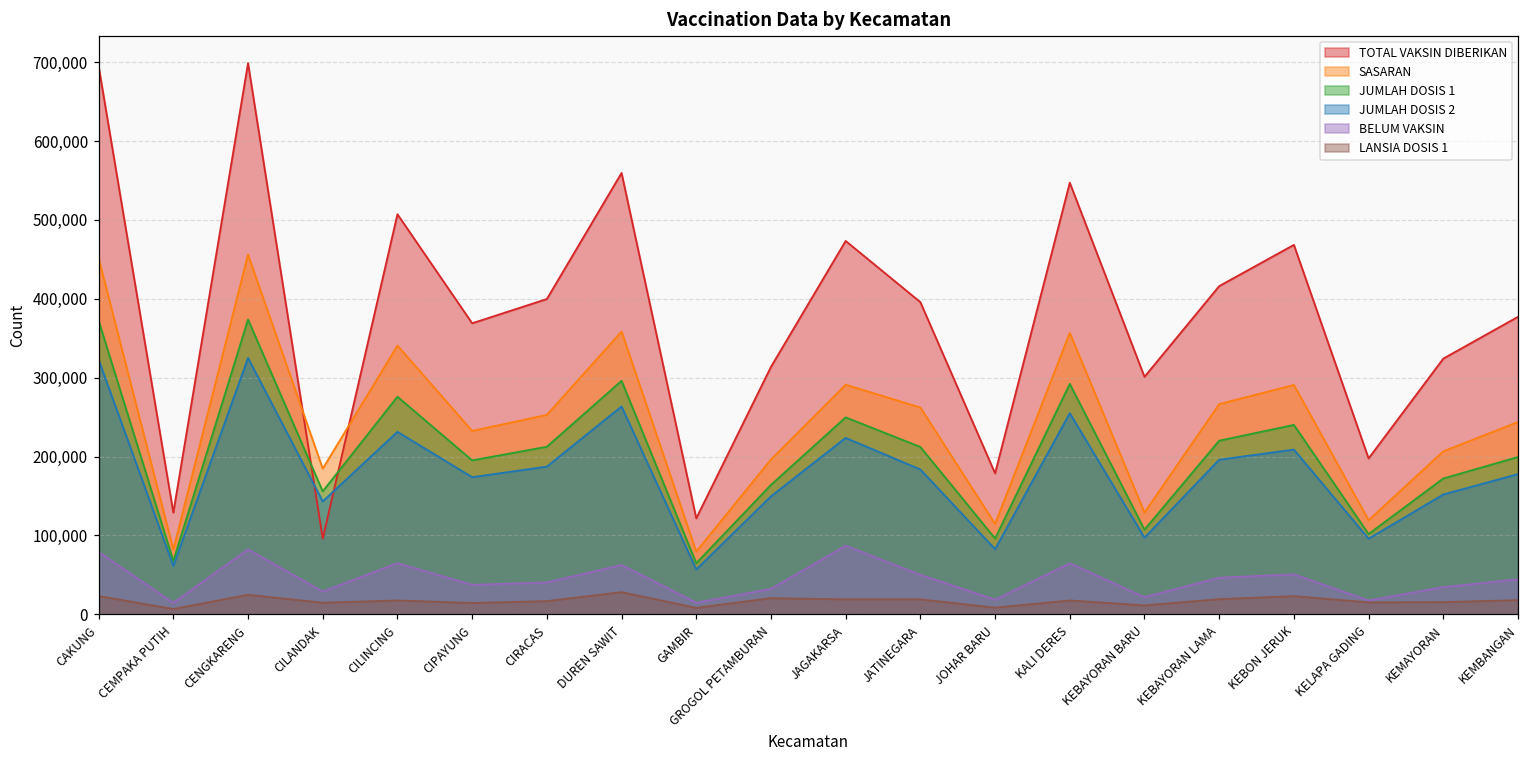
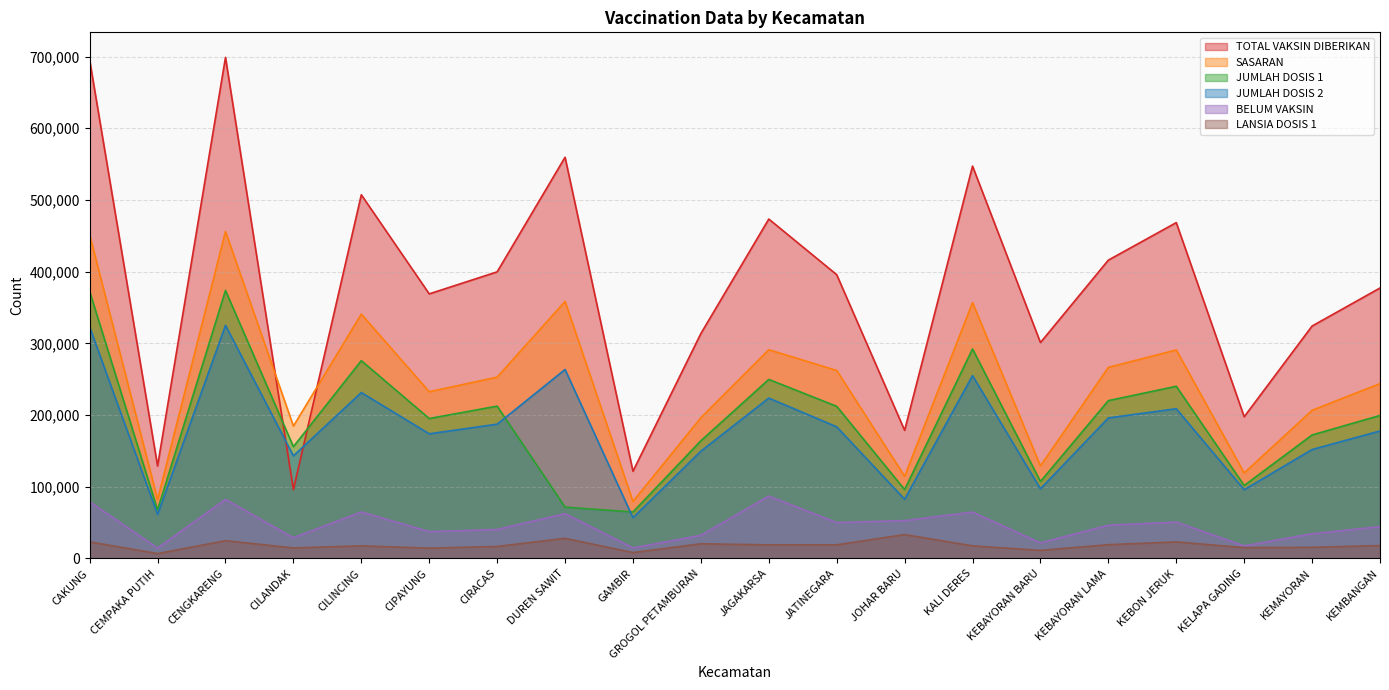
  {
    "TOTAL VAKSIN DIBERIKAN": {
      "CAKUNG": "700,000",
      "CEMPAKA PUTIH": "130,000",
      "CENGKARENG": "700,000",
      "CILANDAK": "100,000",
      "CILINCING": "510,000",
      "CIPAYUNG": "370,000",
      "CIRACAS": "400,000",
      "DUREN SAWIT": "560,000",
      "GAMBIR": "120,000",
      "GROGOL PETAMBURAN": "310,000",
      "JAGAKARSA": "470,000",
      "JATINEGARA": "400,000",
      "JOHAR BARU": "180,000",
      "KALI DERES": "550,000",
      "KEBAYORAN BARU": "300,000",
      "KEBAYORAN LAMA": "420,000",
      "KEBON JERUK": "470,000",
      "KELAPA GADING": "200,000",
      "KEMAYORAN": "320,000",
      "KEMBANGAN": "380,000"
    },
    "SASARAN": {
      "CAKUNG": "450,000",
      "CEMPAKA PUTIH": "80,000",
      "CENGKARENG": "460,000",
      "CILANDAK": "180,000",
      "CILINCING": "340,000",
      "CIPAYUNG": "230,000",
      "CIRACAS": "250,000",
      "DUREN SAWIT": "360,000",
      "GAMBIR": "80,000",
      "GROGOL PETAMBURAN": "200,000",
      "JAGAKARSA": "290,000",
      "JATINEGARA": "260,000",
      "JOHAR BARU": "110,000",
      "KALI DERES": "360,000",
      "KEBAYORAN BARU": "130,000",
      "KEBAYORAN LAMA": "270,000",
      "KEBON JERUK": "290,000",
      "KELAPA GADING": "120,000",
      "KEMAYORAN": "210,000",
      "KEMBANGAN": "240,000"
    },
    "JUMLAH DOSIS 1": {
      "CAKUNG": "370,000",
      "CEMPAKA PUTIH": "70,000",
      "CENGKARENG": "370,000",
      "CILANDAK": "160,000",
      "CILINCING": "280,000",
      "CIPAYUNG": "200,000",
      "CIRACAS": "210,000",
-     "DUREN SAWIT": "300,000",
+     "DUREN SAWIT": "70,000",
      "GAMBIR": "60,000",
      "GROGOL PETAMBURAN": "160,000",
      "JAGAKARSA": "250,000",
      "JATINEGARA": "210,000",
      "JOHAR BARU": "100,000",
      "KALI DERES": "290,000",
      "KEBAYORAN BARU": "110,000",
      "KEBAYORAN LAMA": "220,000",
      "KEBON JERUK": "240,000",
      "KELAPA GADING": "100,000",
      "KEMAYORAN": "170,000",
      "KEMBANGAN": "200,000"
    },
    "JUMLAH DOSIS 2": {
      "CAKUNG": "320,000",
      "CEMPAKA PUTIH": "60,000",
      "CENGKARENG": "330,000",
      "CILANDAK": "140,000",
      "CILINCING": "230,000",
      "CIPAYUNG": "170,000",
      "CIRACAS": "190,000",
      "DUREN SAWIT": "260,000",
      "GAMBIR": "60,000",
      "GROGOL PETAMBURAN": "150,000",
      "JAGAKARSA": "220,000",
      "JATINEGARA": "180,000",
      "JOHAR BARU": "80,000",
      "KALI DERES": "260,000",
      "KEBAYORAN BARU": "100,000",
      "KEBAYORAN LAMA": "200,000",
      "KEBON JERUK": "210,000",
      "KELAPA GADING": "100,000",
      "KEMAYORAN": "150,000",
      "KEMBANGAN": "180,000"
    },
    "BELUM VAKSIN": {
      "CAKUNG": "80,000",
      "CEMPAKA PUTIH": "10,000",
      "CENGKARENG": "80,000",
      "CILANDAK": "30,000",
      "CILINCING": "60,000",
      "CIPAYUNG": "40,000",
      "CIRACAS": "40,000",
      "DUREN SAWIT": "60,000",
      "GAMBIR": "10,000",
      "GROGOL PETAMBURAN": "30,000",
      "JAGAKARSA": "90,000",
      "JATINEGARA": "50,000",
-     "JOHAR BARU": "20,000",
+     "JOHAR BARU": "50,000",
      "KALI DERES": "60,000",
      "KEBAYORAN BARU": "20,000",
      "KEBAYORAN LAMA": "50,000",
      "KEBON JERUK": "50,000",
      "KEMAYORAN": "30,000",
      "KEMBANGAN": "40,000"
    },
    "LANSIA DOSIS 1": {
      "CAKUNG": "20,000",
      "CEMPAKA PUTIH": "10,000",
      "CENGKARENG": "20,000",
      "CILANDAK": "10,000",
      "CILINCING": "20,000",
      "CIPAYUNG": "10,000",
      "CIRACAS": "20,000",
      "DUREN SAWIT": "30,000",
      "GAMBIR": "10,000",
      "GROGOL PETAMBURAN": "20,000",
      "JAGAKARSA": "20,000",
      "JATINEGARA": "20,000",
-     "JOHAR BARU": "10,000",
+     "JOHAR BARU": "30,000",
      "KALI DERES": "20,000",
      "KEBAYORAN BARU": "10,000",
      "KEBAYORAN LAMA": "20,000",
      "KEBON JERUK": "20,000",
      "KEMAYORAN": "20,000",
      "KEMBANGAN": "20,000"
    }
  }
